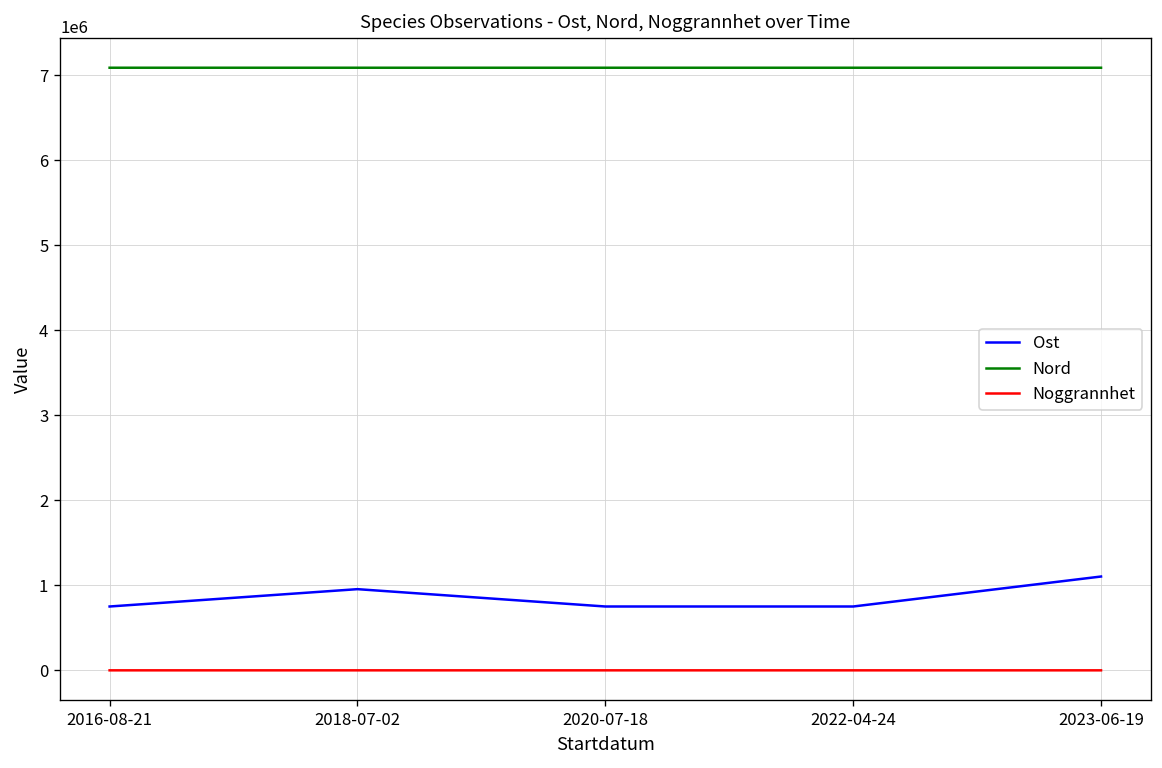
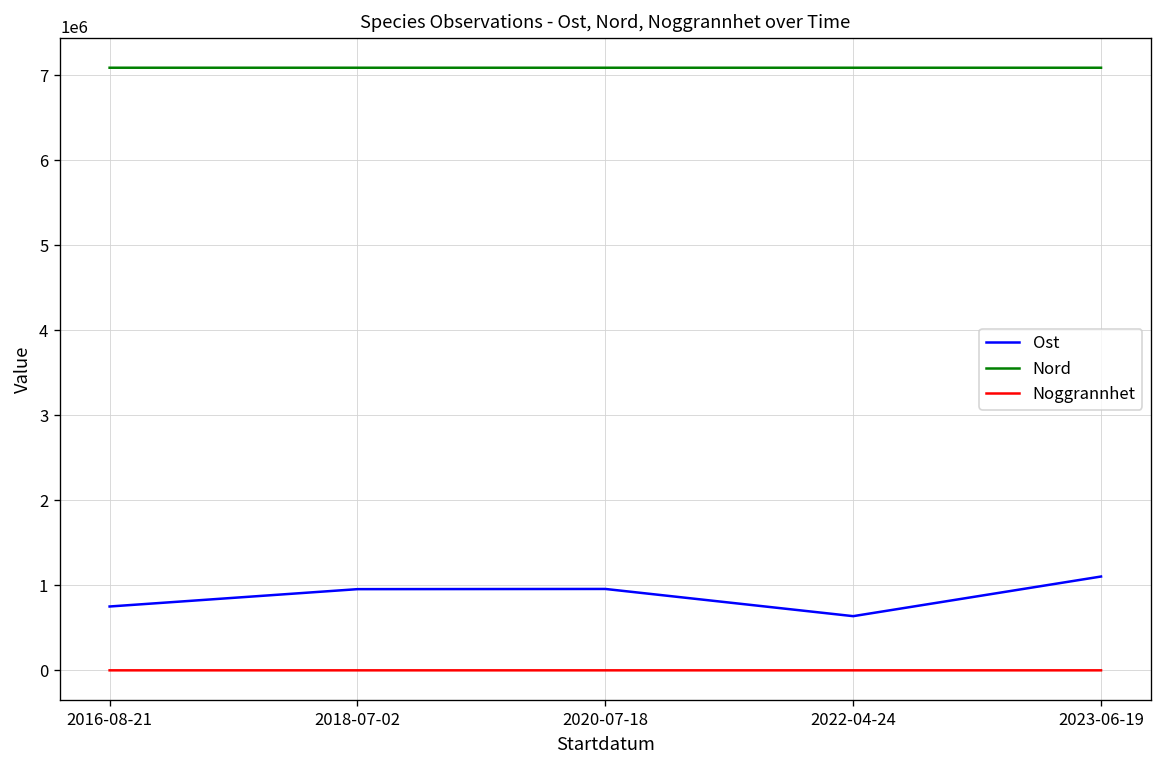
  {
    "Ost": {
      "2016-08-21": 800000,
      "2018-07-02": 1000000,
-     "2020-07-18": 800000,
-     "2022-04-24": 800000,
+     "2020-07-18": 1000000,
+     "2022-04-24": 600000,
      "2023-06-19": 1100000
    },
    "Nord": {
      "2016-08-21": 7100000,
      "2018-07-02": 7100000,
      "2020-07-18": 7100000,
      "2022-04-24": 7100000,
      "2023-06-19": 7100000
    },
    "Noggrannhet": {
      "2016-08-21": 0,
      "2018-07-02": 0,
      "2020-07-18": 0,
      "2022-04-24": 0,
      "2023-06-19": 0
    }
  }
